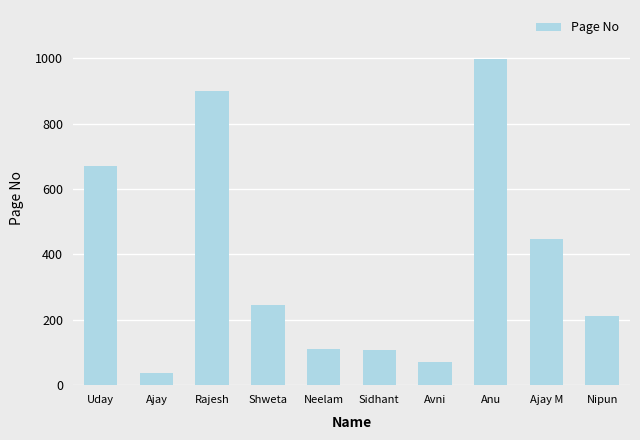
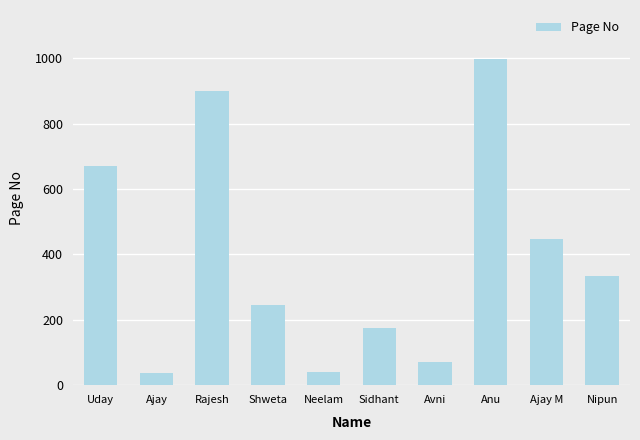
  {
    "Uday": 670,
    "Ajay": 40,
    "Rajesh": 900,
    "Shweta": 250,
-   "Neelam": 110,
-   "Sidhant": 110,
+   "Neelam": 40,
+   "Sidhant": 180,
    "Avni": 70,
    "Anu": 1000,
    "Ajay M": 450,
-   "Nipun": 210
+   "Nipun": 340
  }
